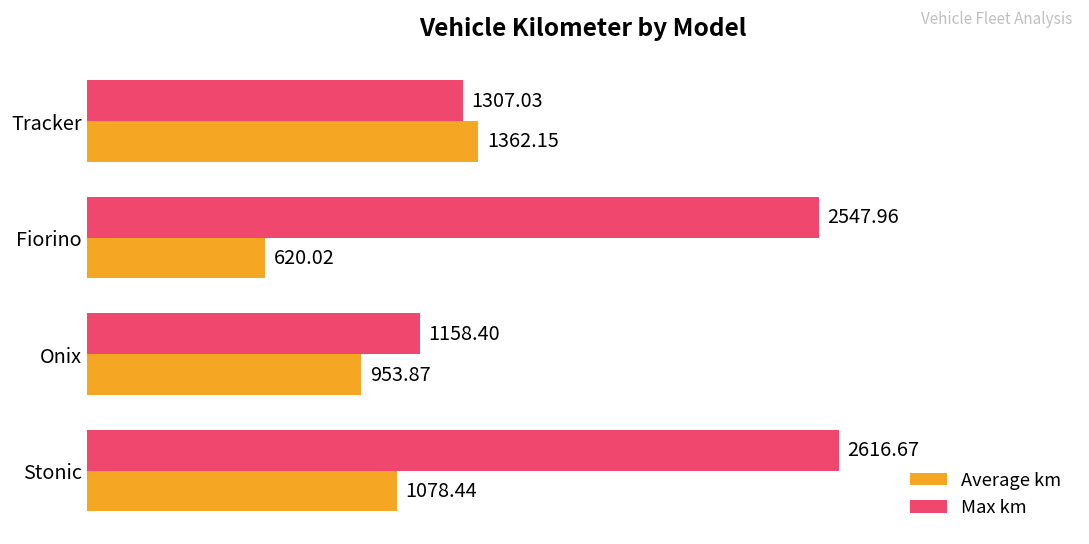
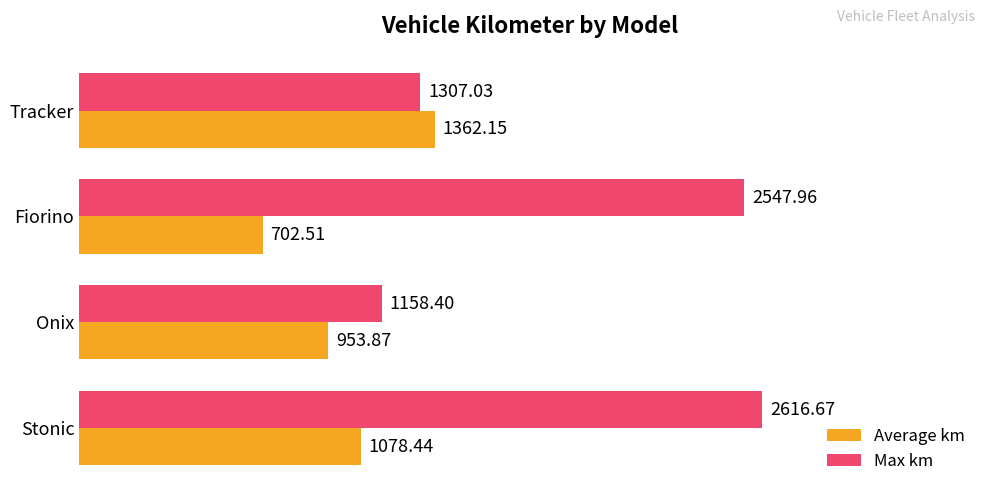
  {
    "Average km": {
      "Tracker": 1362.15,
-     "Fiorino": 620.02,
+     "Fiorino": 702.51,
      "Onix": 953.87,
      "Stonic": 1078.44
    },
    "Max km": {
      "Tracker": 1307.03,
      "Fiorino": 2547.96,
      "Onix": 1158.40,
      "Stonic": 2616.67
    }
  }
